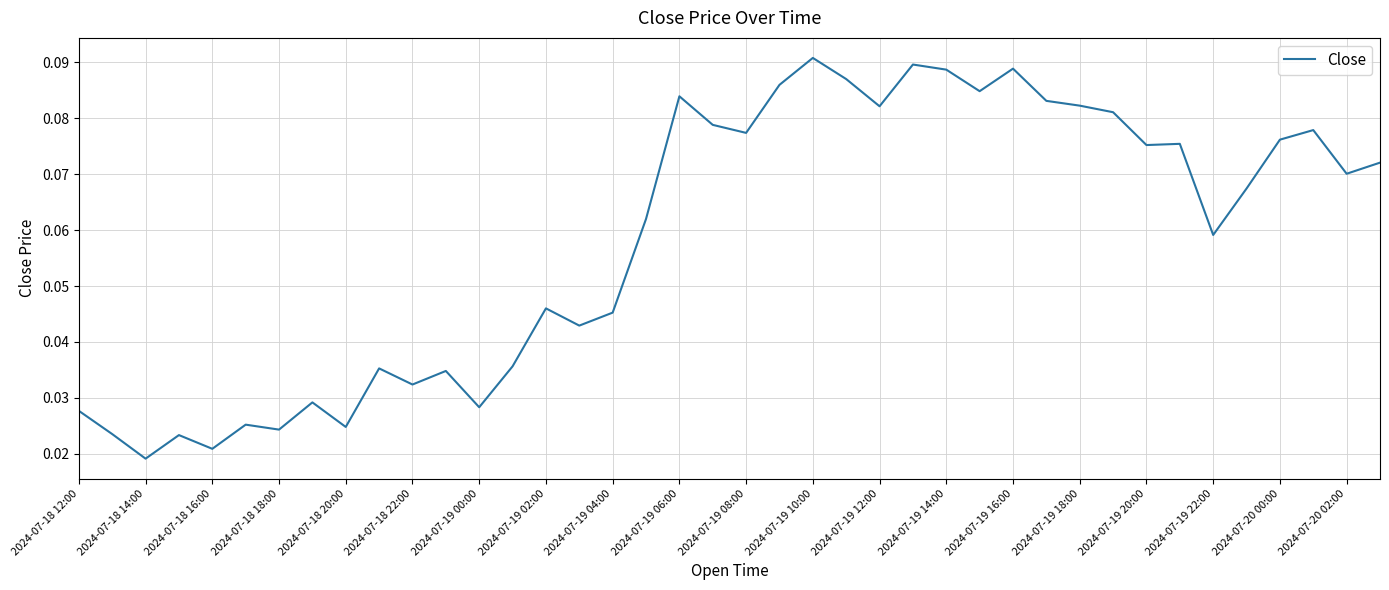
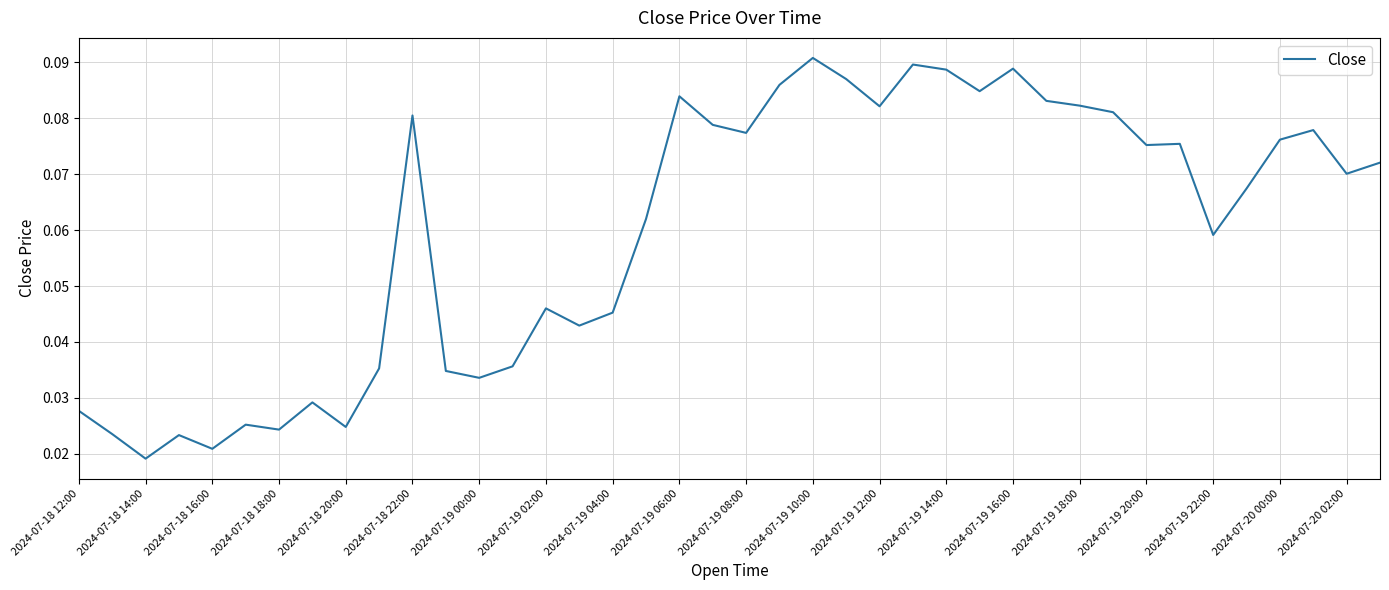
  {
    "2024-07-18 12:00": 0.028,
    "2024-07-18 14:00": 0.019,
    "2024-07-18 16:00": 0.021,
    "2024-07-18 18:00": 0.024,
    "2024-07-18 20:00": 0.025,
-   "2024-07-18 22:00": 0.032,
-   "2024-07-19 00:00": 0.028,
+   "2024-07-18 22:00": 0.081,
+   "2024-07-19 00:00": 0.034,
    "2024-07-19 02:00": 0.046,
    "2024-07-19 04:00": 0.045,
    "2024-07-19 06:00": 0.084,
    "2024-07-19 08:00": 0.077,
    "2024-07-19 10:00": 0.091,
    "2024-07-19 12:00": 0.082,
    "2024-07-19 14:00": 0.089,
    "2024-07-19 16:00": 0.089,
    "2024-07-19 18:00": 0.082,
    "2024-07-19 20:00": 0.075,
    "2024-07-19 22:00": 0.059,
    "2024-07-20 00:00": 0.076,
    "2024-07-20 02:00": 0.070
  }
